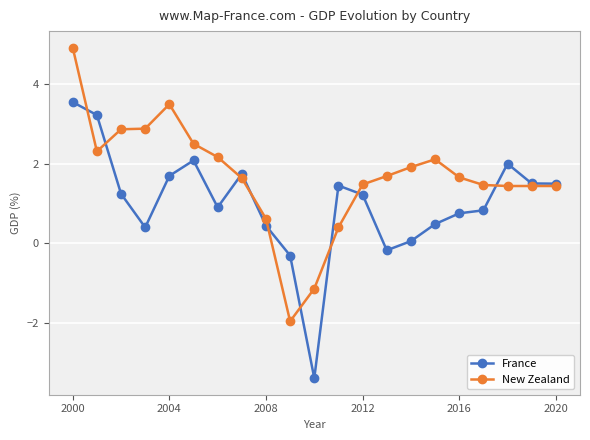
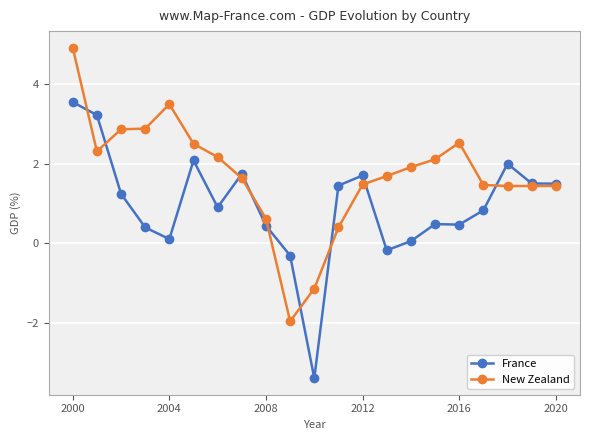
  {
    "France": {
      "2000": 3.5,
-     "2004": 1.7,
+     "2004": 0.1,
      "2008": 0.4,
-     "2012": 1.2,
-     "2016": 0.8
+     "2012": 1.7,
+     "2016": 0.5
    },
    "New Zealand": {
      "2000": 4.9,
      "2004": 3.5,
      "2008": 0.6,
      "2012": 1.5,
-     "2016": 1.7
+     "2016": 2.5
    }
  }
